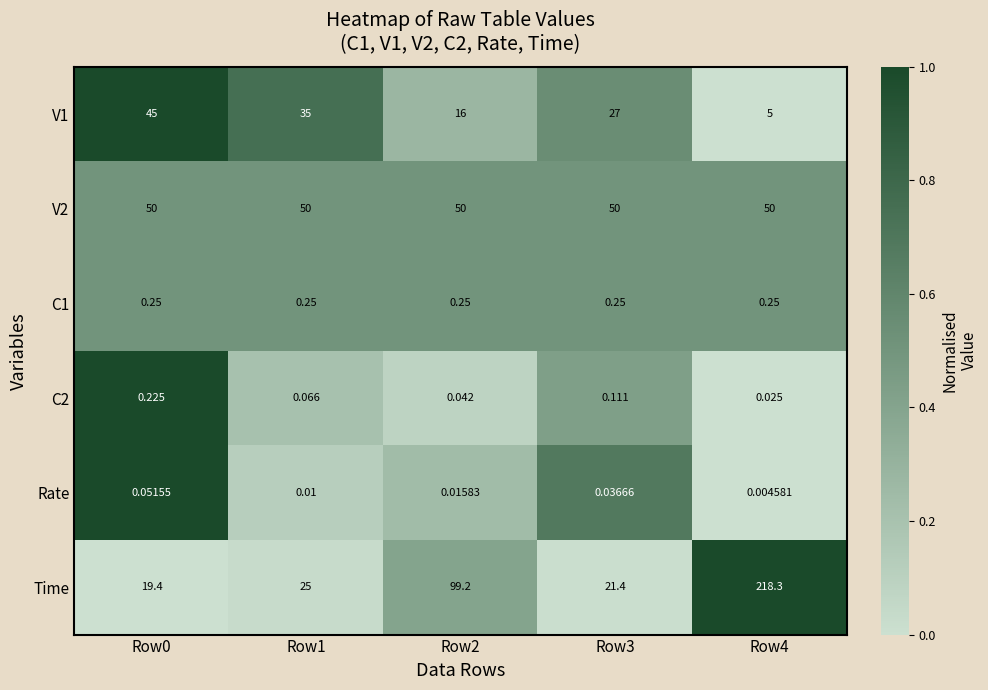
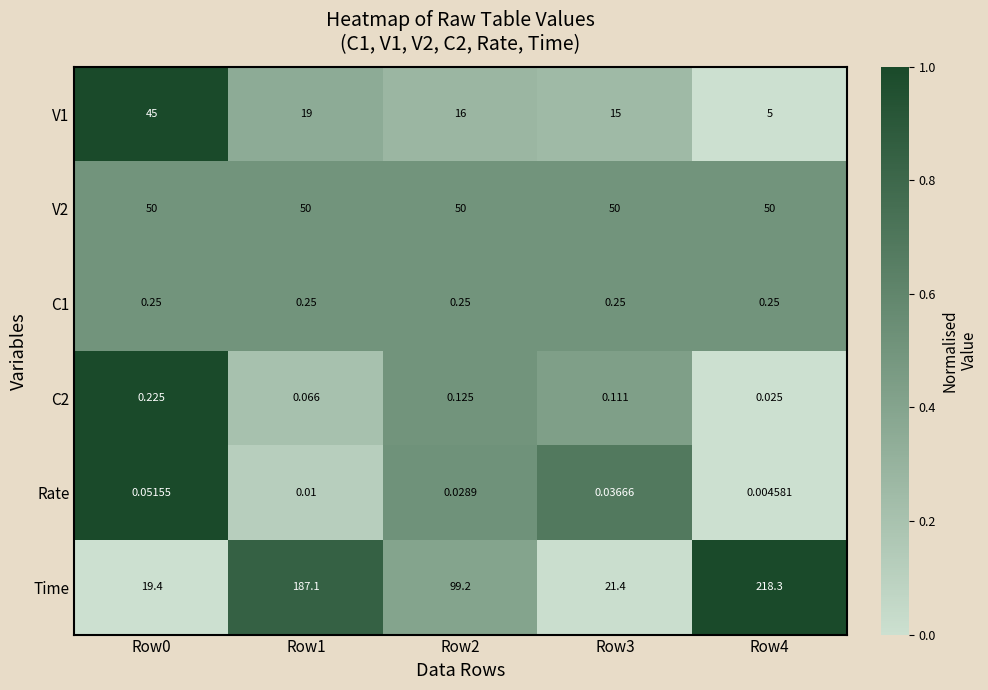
  {
    "V1": {
      "Row0": 45,
-     "Row1": 35,
+     "Row1": 19,
      "Row2": 16,
-     "Row3": 27,
+     "Row3": 15,
      "Row4": 5
    },
    "V2": {
      "Row0": 50,
      "Row1": 50,
      "Row2": 50,
      "Row3": 50,
      "Row4": 50
    },
    "C1": {
      "Row0": 0.25,
      "Row1": 0.25,
      "Row2": 0.25,
      "Row3": 0.25,
      "Row4": 0.25
    },
    "C2": {
      "Row0": 0.225,
      "Row1": 0.066,
-     "Row2": 0.042,
+     "Row2": 0.125,
      "Row3": 0.111,
      "Row4": 0.025
    },
    "Rate": {
      "Row0": 0.05155,
      "Row1": 0.01,
-     "Row2": 0.01583,
+     "Row2": 0.0289,
      "Row3": 0.03666,
      "Row4": 0.004581
    },
    "Time": {
      "Row0": 19.4,
-     "Row1": 25,
+     "Row1": 187.1,
      "Row2": 99.2,
      "Row3": 21.4,
      "Row4": 218.3
    }
  }
